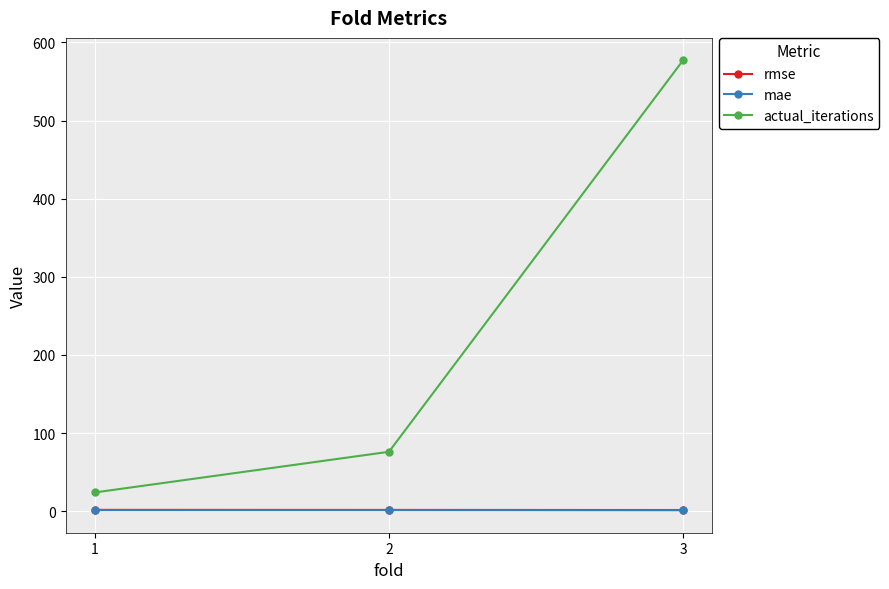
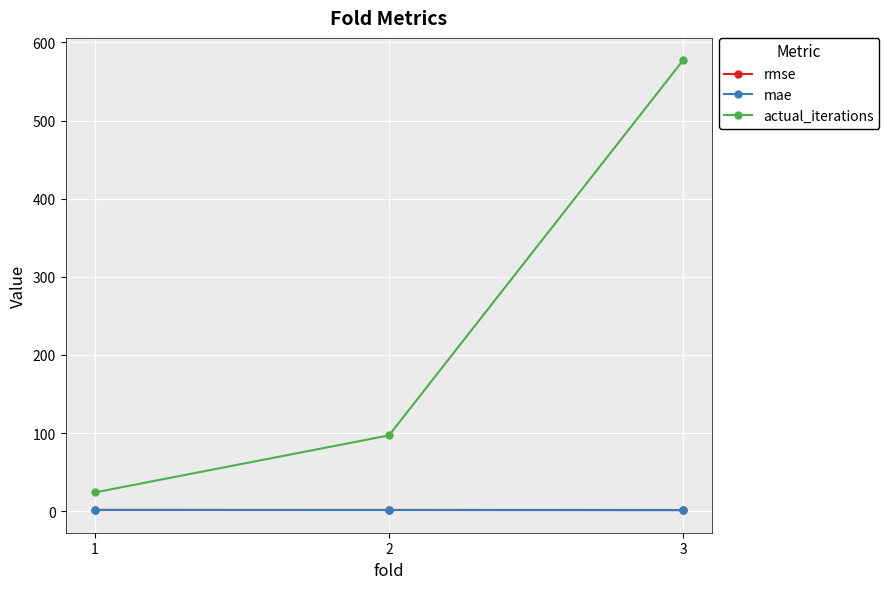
  {
    "mae": {
      "1": 0,
      "2": 0,
      "3": 0
    },
    "actual_iterations": {
      "1": 20,
-     "2": 80,
+     "2": 100,
      "3": 580
    }
  }
